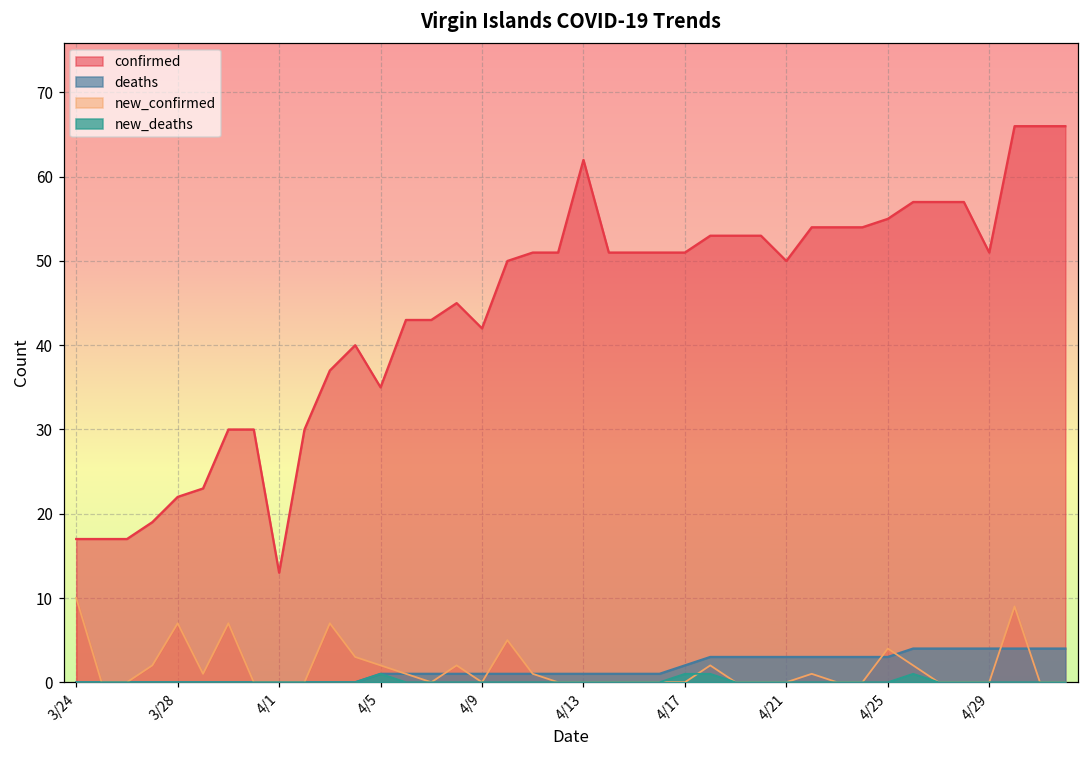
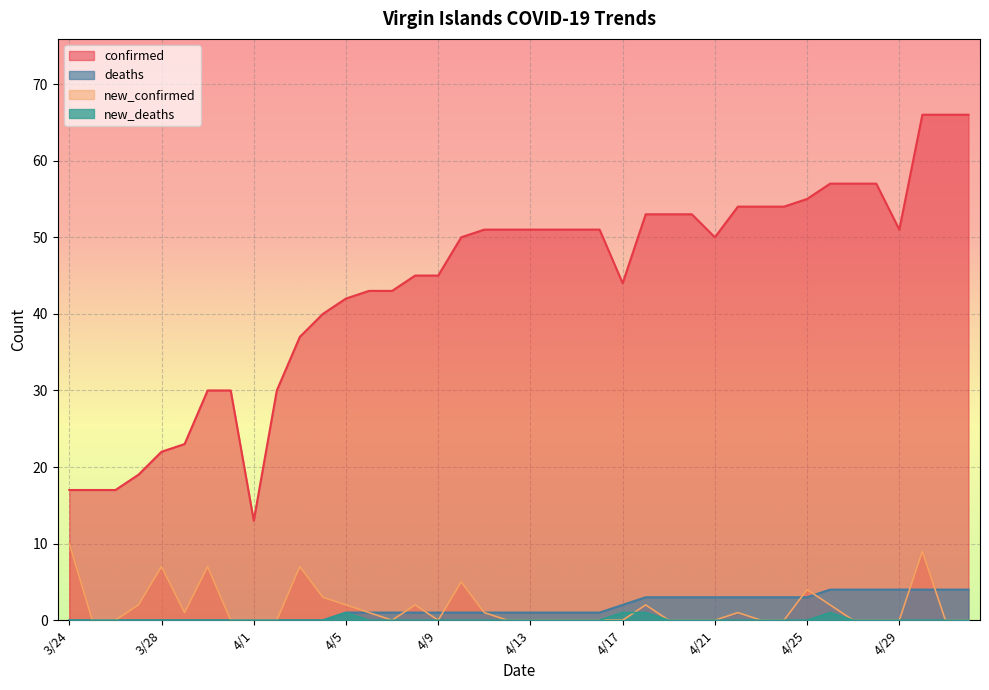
  {
    "confirmed": {
      "3/24": 17,
      "3/28": 22,
      "4/1": 13,
-     "4/5": 35,
-     "4/9": 42,
-     "4/13": 62,
-     "4/17": 51,
+     "4/5": 42,
+     "4/9": 45,
+     "4/13": 51,
+     "4/17": 44,
      "4/21": 50,
      "4/25": 55,
      "4/29": 51
    },
    "new_confirmed": {
      "3/24": 10,
      "3/28": 7,
      "4/5": 2,
      "4/17": 0,
      "4/25": 4
    }
  }
